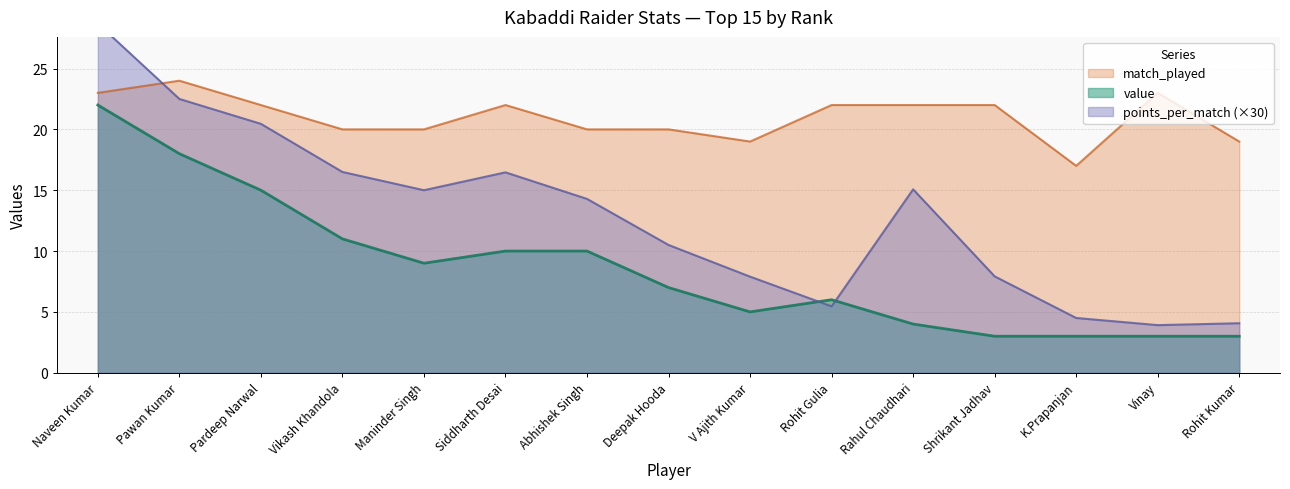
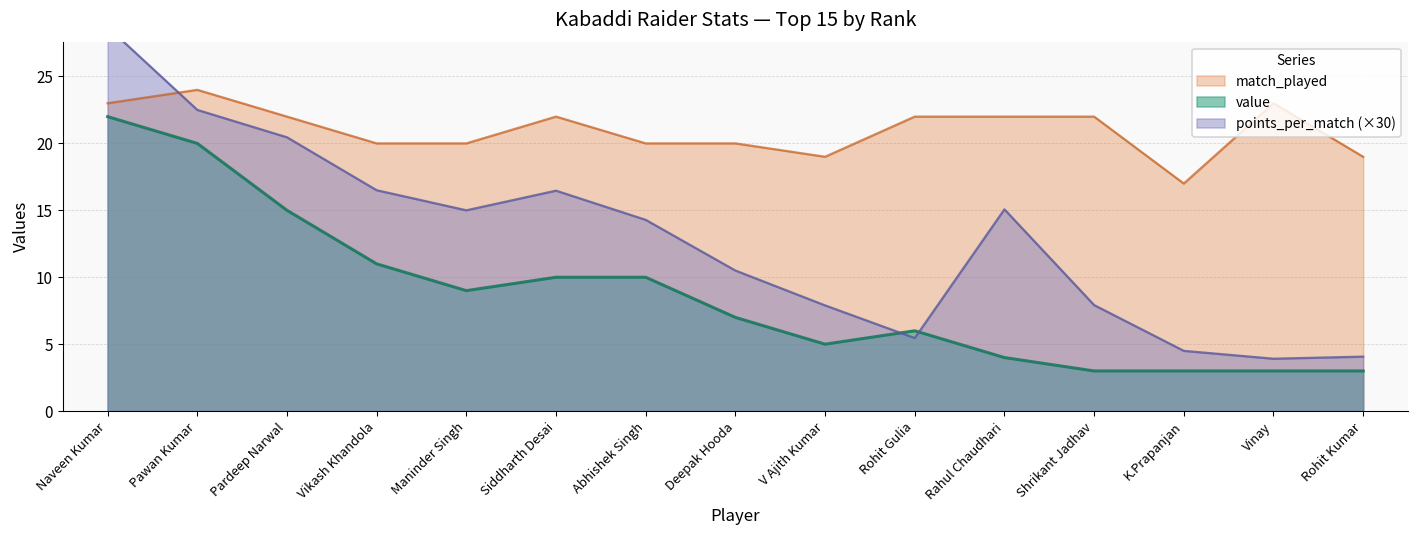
  {
    "match_played": {
      "Naveen Kumar": 23,
      "Pawan Kumar": 24,
      "Pardeep Narwal": 22,
      "Vikash Khandola": 20,
      "Maninder Singh": 20,
      "Siddharth Desai": 22,
      "Abhishek Singh": 20,
      "Deepak Hooda": 20,
      "V Ajith Kumar": 19,
      "Rohit Gulia": 22,
      "Rahul Chaudhari": 22,
      "Shrikant Jadhav": 22,
      "K.Prapanjan": 17,
      "Rohit Kumar": 19
    },
    "value": {
      "Naveen Kumar": 22,
-     "Pawan Kumar": 18,
+     "Pawan Kumar": 20,
      "Pardeep Narwal": 15,
      "Vikash Khandola": 11,
      "Maninder Singh": 9,
      "Siddharth Desai": 10,
      "Abhishek Singh": 10,
      "Deepak Hooda": 7,
      "V Ajith Kumar": 5,
      "Rohit Gulia": 6,
      "Rahul Chaudhari": 4,
      "Shrikant Jadhav": 3,
      "K.Prapanjan": 3,
      "Vinay": 3,
      "Rohit Kumar": 3
    },
    "points_per_match (×30)": {
      "Pawan Kumar": 22.5,
      "Pardeep Narwal": 20.5,
      "Vikash Khandola": 16.5,
      "Maninder Singh": 15,
      "Siddharth Desai": 16.5,
      "Abhishek Singh": 14.3,
      "Deepak Hooda": 10.5,
      "V Ajith Kumar": 8,
      "Rohit Gulia": 5.5,
      "Rahul Chaudhari": 15,
      "Shrikant Jadhav": 8,
      "K.Prapanjan": 4.5,
      "Vinay": 4,
      "Rohit Kumar": 4
    }
  }
